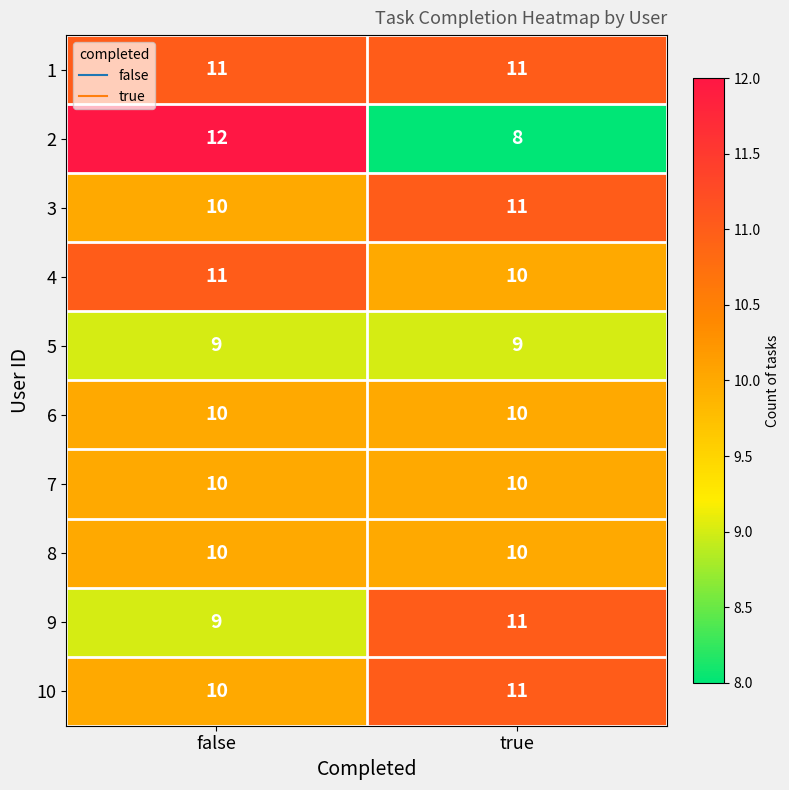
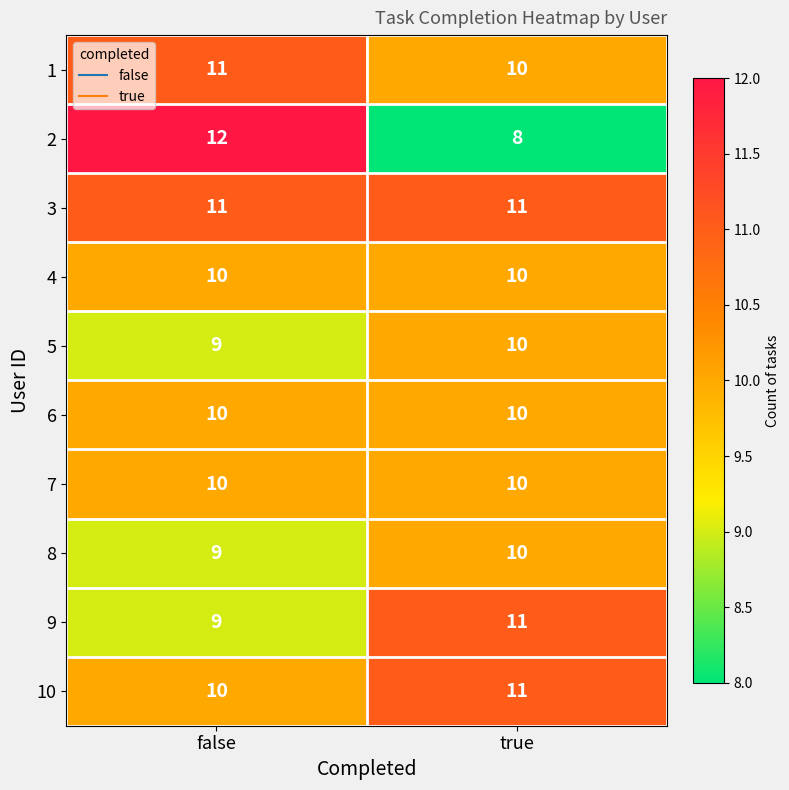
  {
    "1": {
      "false": 11,
-     "true": 11
+     "true": 10
    },
    "2": {
      "false": 12,
      "true": 8
    },
    "3": {
-     "false": 10,
+     "false": 11,
      "true": 11
    },
    "4": {
-     "false": 11,
+     "false": 10,
      "true": 10
    },
    "5": {
      "false": 9,
-     "true": 9
+     "true": 10
    },
    "6": {
      "false": 10,
      "true": 10
    },
    "7": {
      "false": 10,
      "true": 10
    },
    "8": {
-     "false": 10,
+     "false": 9,
      "true": 10
    },
    "9": {
      "false": 9,
      "true": 11
    },
    "10": {
      "false": 10,
      "true": 11
    }
  }
